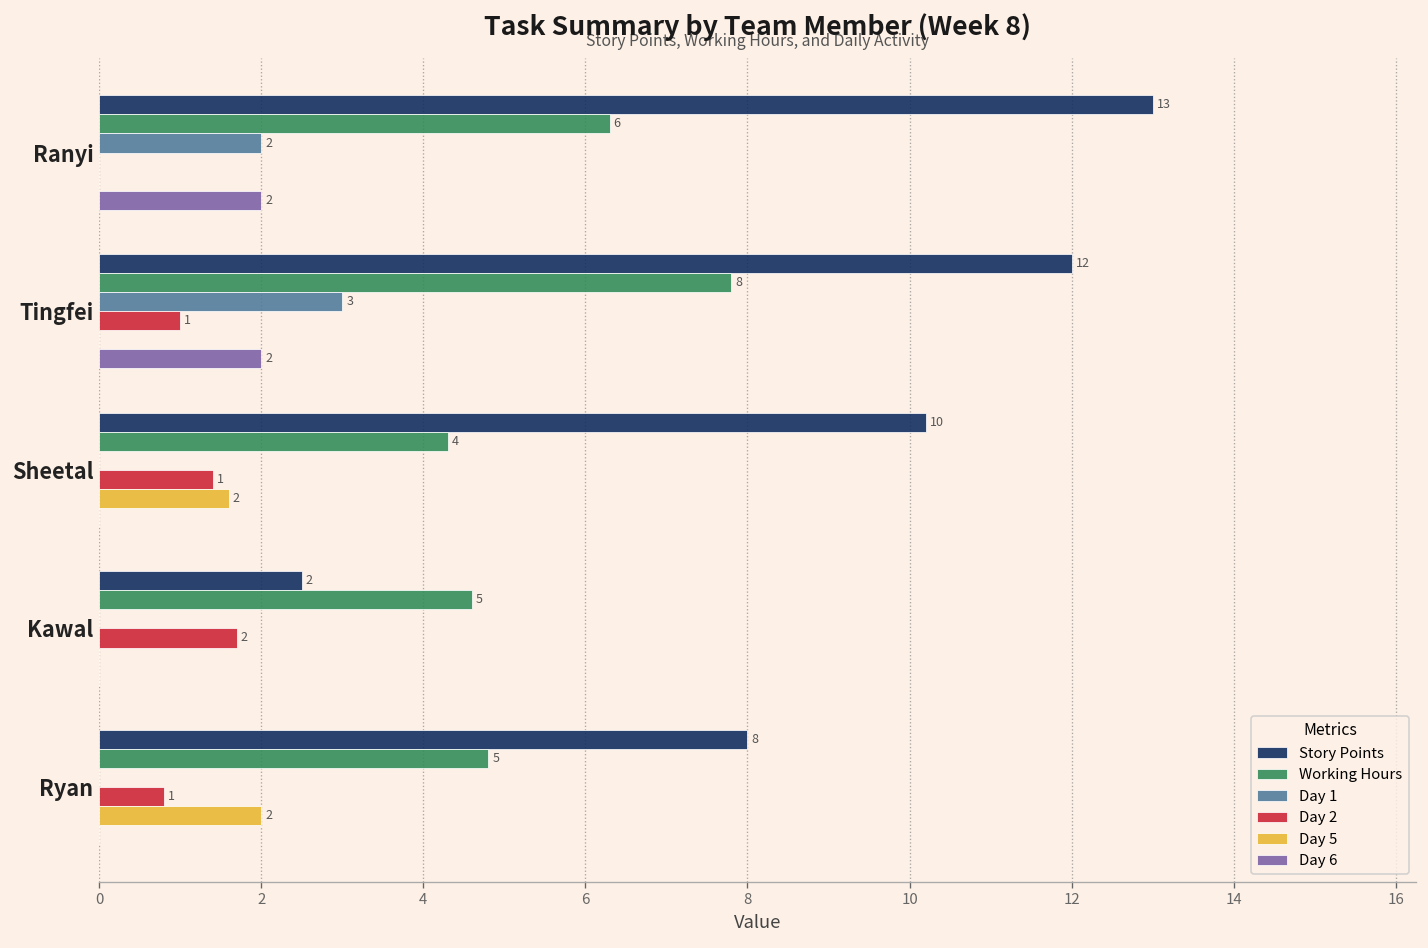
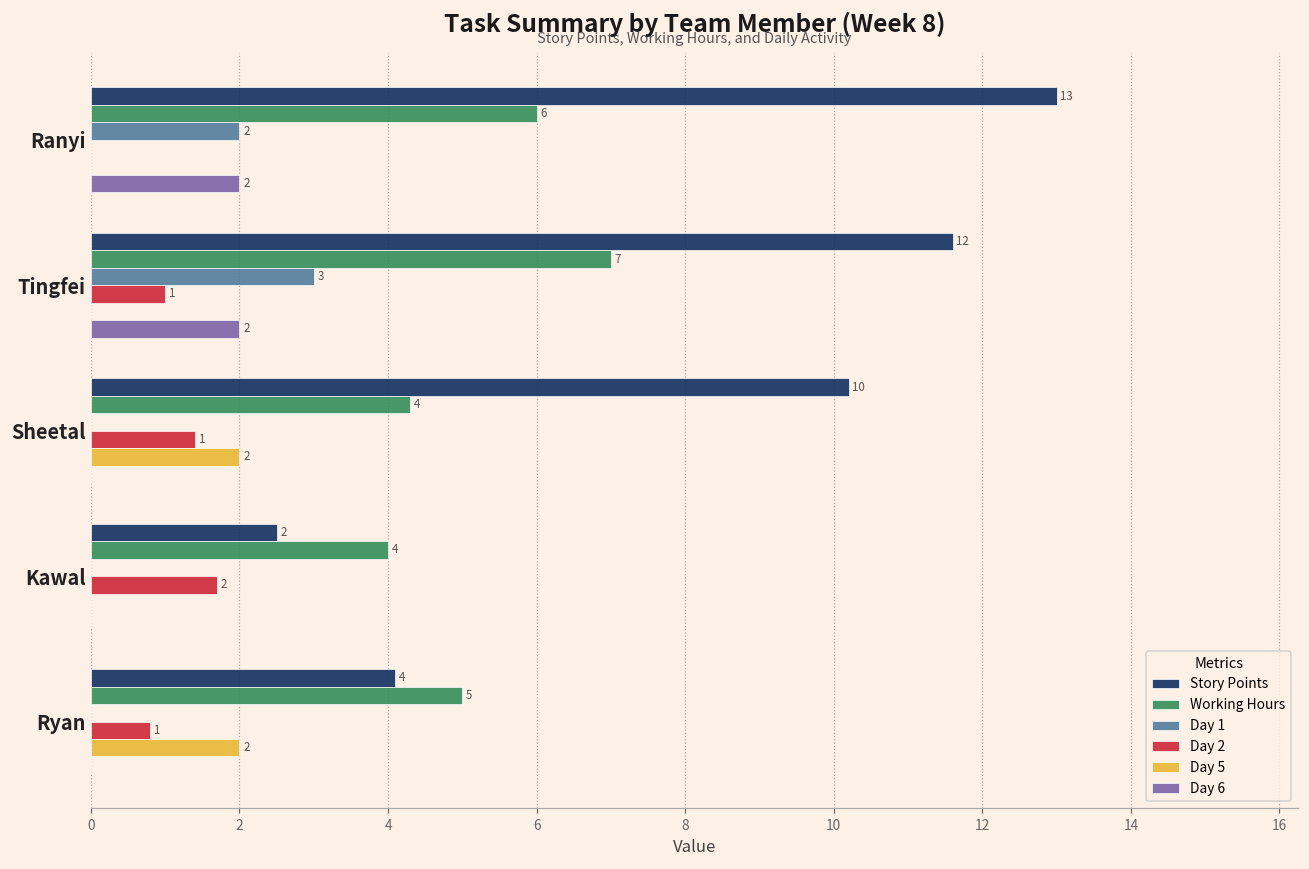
  {
    "Story Points": {
      "Ranyi": 13,
-     "Tingfei": 12.0,
+     "Tingfei": 11.6,
      "Sheetal": 10,
      "Kawal": 2,
-     "Ryan": 8
+     "Ryan": 4
    },
    "Working Hours": {
-     "Ranyi": 6.3,
-     "Tingfei": 8,
+     "Ranyi": 6.0,
+     "Tingfei": 7,
      "Sheetal": 4,
-     "Kawal": 5,
-     "Ryan": 4.8
+     "Kawal": 4,
+     "Ryan": 5.0
    },
    "Day 2": {
      "Tingfei": 1,
      "Sheetal": 1,
      "Kawal": 2,
      "Ryan": 1
    },
    "Day 5": {
      "Ranyi": 0.0,
      "Tingfei": 0.0,
-     "Sheetal": 1.6,
+     "Sheetal": 2.0,
      "Kawal": 0.0
    }
  }
